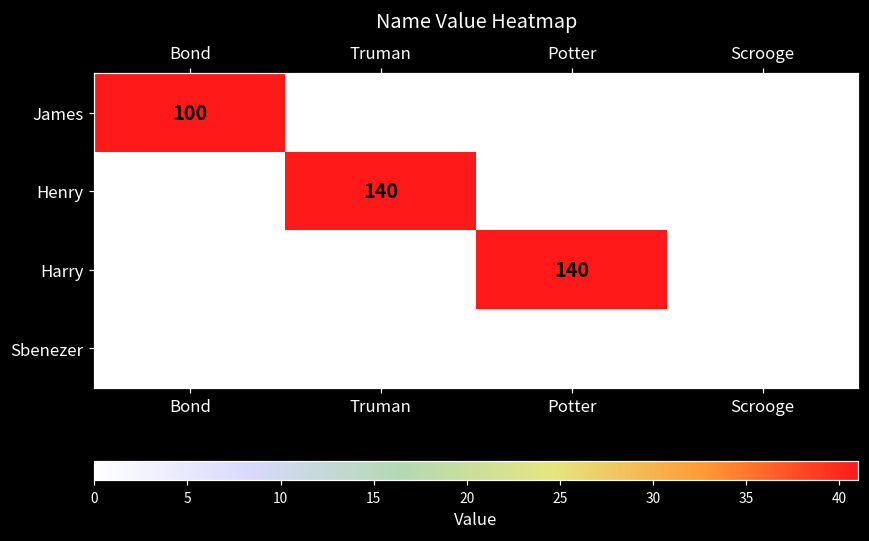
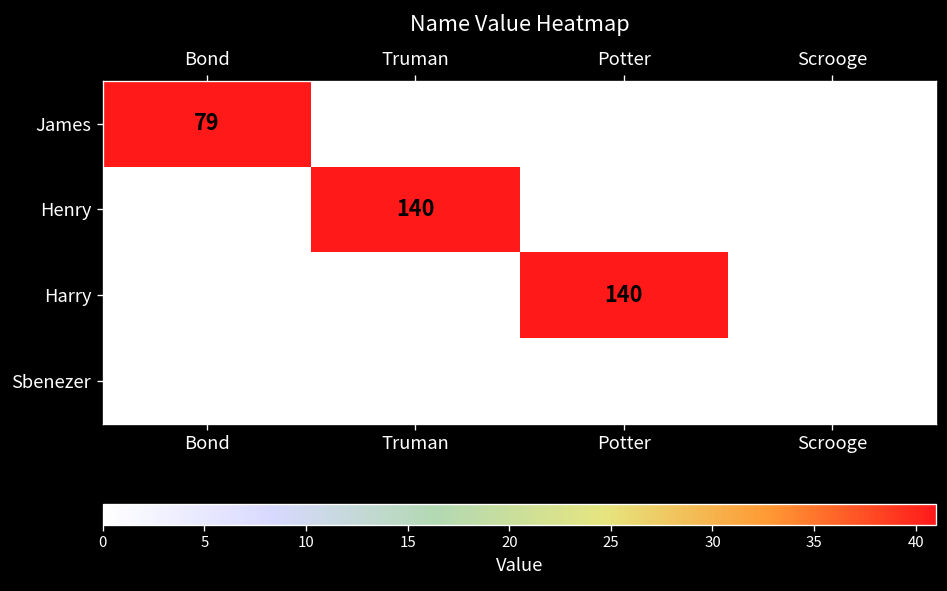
  {
    "James": {
-     "Bond": 100
+     "Bond": 79
    },
    "Henry": {
      "Truman": 140
    },
    "Harry": {
      "Potter": 140
    }
  }
